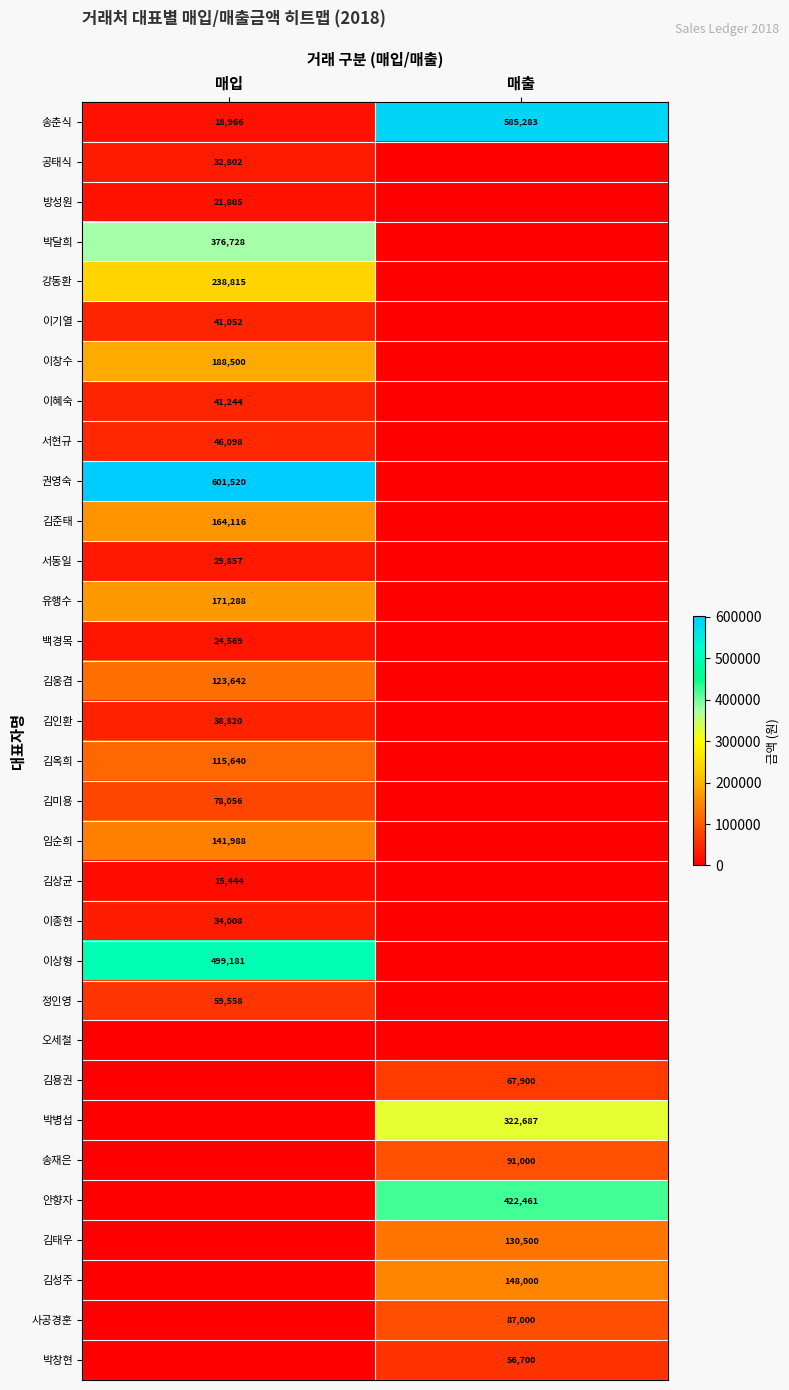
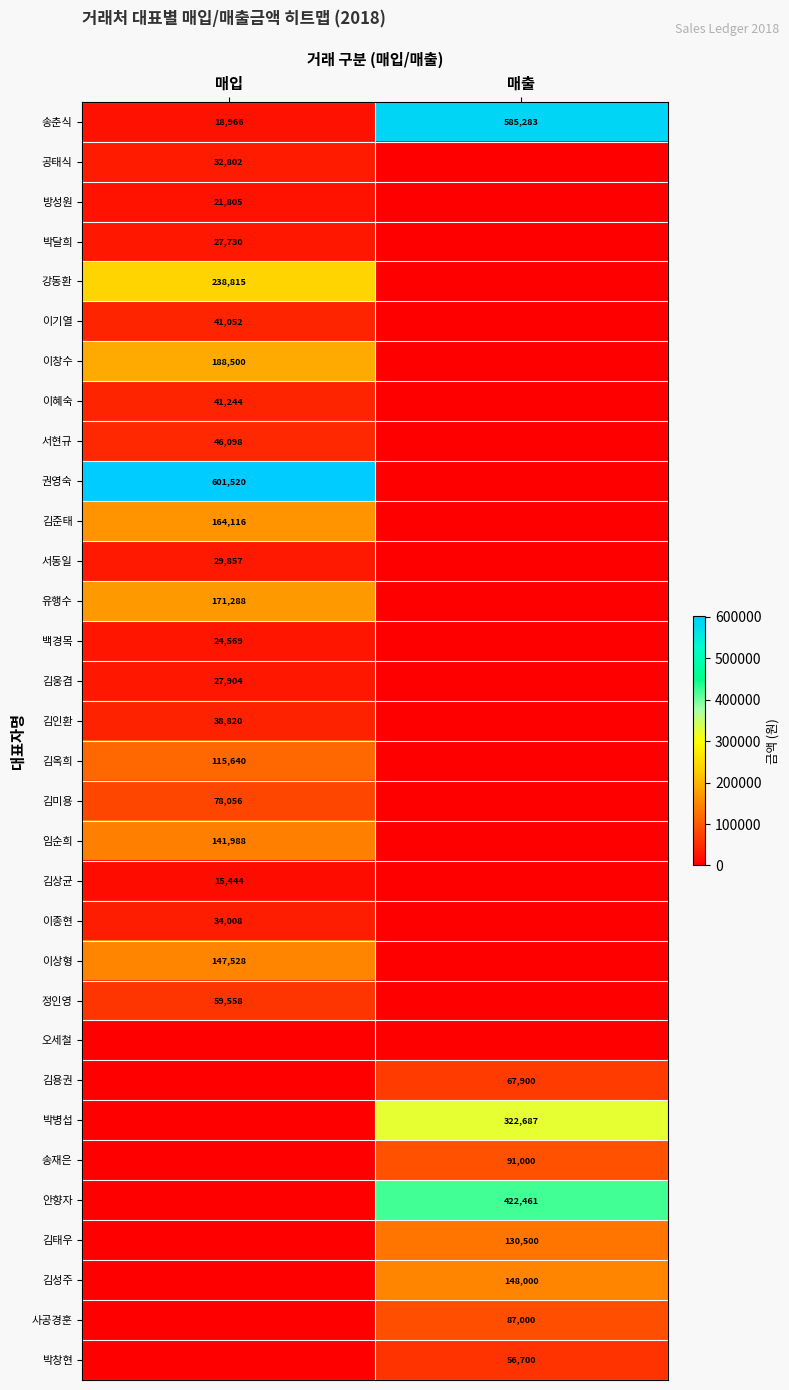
  {
    "송춘식": {
      "매입": "18,966",
      "매출": "585,283"
    },
    "공태식": {
      "매입": "32,802"
    },
    "방성원": {
      "매입": "21,805"
    },
    "박달희": {
-     "매입": "376,728"
+     "매입": "27,730"
    },
    "강동환": {
      "매입": "238,815"
    },
    "이기열": {
      "매입": "41,052"
    },
    "이창수": {
      "매입": "188,500"
    },
    "이혜숙": {
      "매입": "41,244"
    },
    "서현규": {
      "매입": "46,098"
    },
    "권영숙": {
      "매입": "601,520"
    },
    "김준태": {
      "매입": "164,116"
    },
    "서동일": {
      "매입": "29,857"
    },
    "유행수": {
      "매입": "171,288"
    },
    "백경목": {
      "매입": "24,569"
    },
    "김웅겸": {
-     "매입": "123,642"
+     "매입": "27,904"
    },
    "김인환": {
      "매입": "38,820"
    },
    "김옥희": {
      "매입": "115,640"
    },
    "김미용": {
      "매입": "78,056"
    },
    "임순희": {
      "매입": "141,988"
    },
    "김상균": {
      "매입": "15,444"
    },
    "이종현": {
      "매입": "34,008"
    },
    "이상형": {
-     "매입": "499,181"
+     "매입": "147,528"
    },
    "정인영": {
      "매입": "59,558"
    },
    "김용권": {
      "매출": "67,900"
    },
    "박병섭": {
      "매출": "322,687"
    },
    "송재은": {
      "매출": "91,000"
    },
    "안향자": {
      "매출": "422,461"
    },
    "김태우": {
      "매출": "130,500"
    },
    "김성주": {
      "매출": "148,000"
    },
    "사공경훈": {
      "매출": "87,000"
    },
    "박창현": {
      "매출": "56,700"
    }
  }
